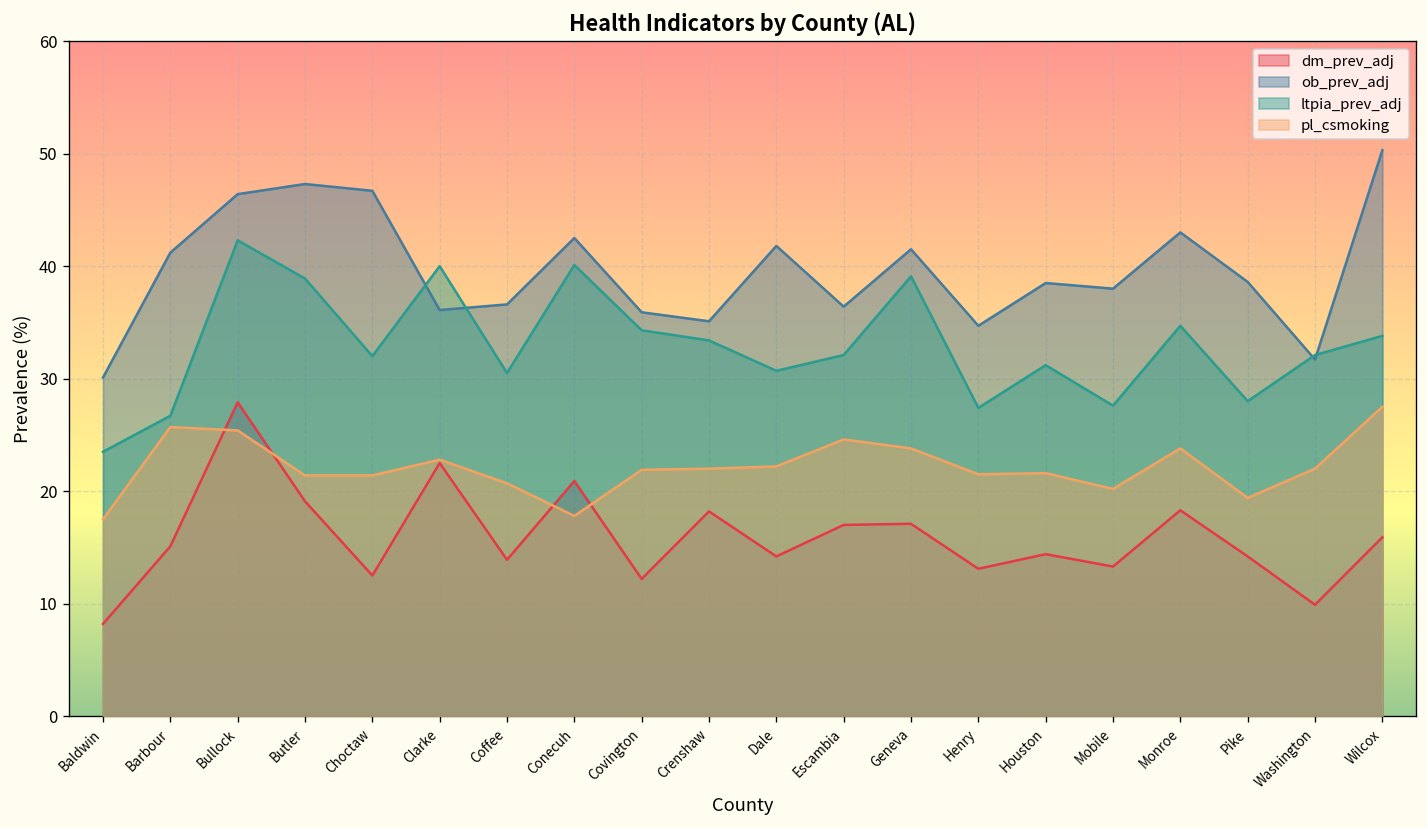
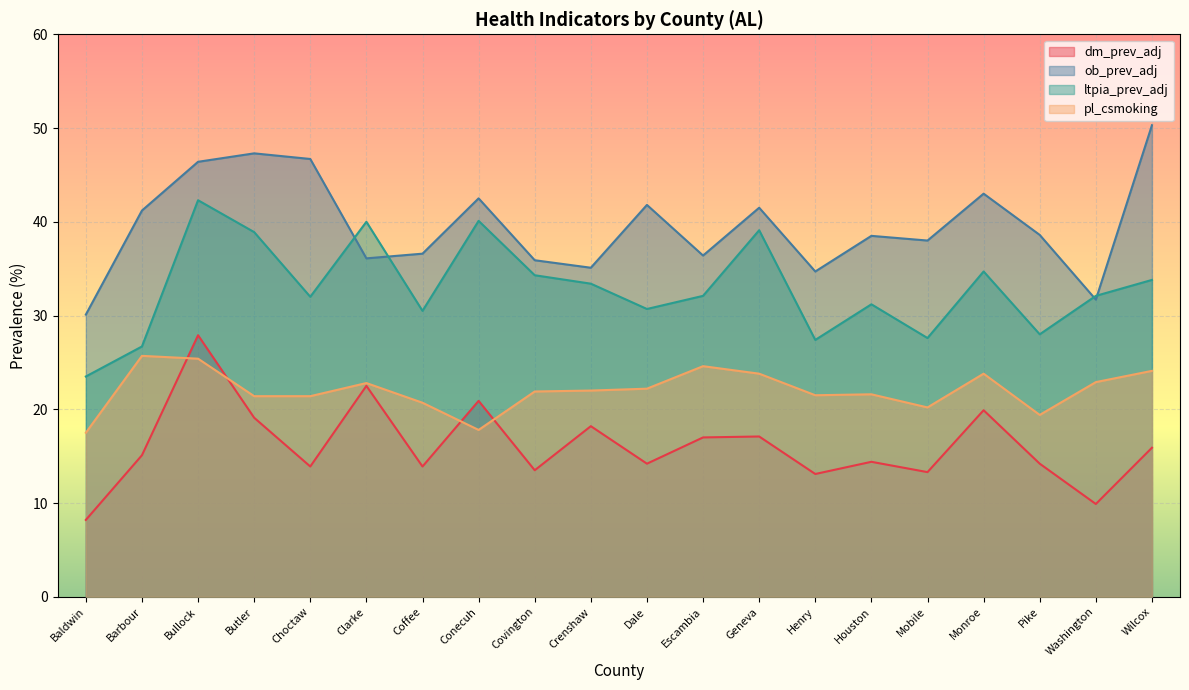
  {
    "dm_prev_adj": {
      "Baldwin": 8,
      "Barbour": 15,
      "Bullock": 28,
      "Butler": 19,
-     "Choctaw": 13,
+     "Choctaw": 14,
      "Clarke": 23,
      "Coffee": 14,
      "Conecuh": 21,
-     "Covington": 12,
+     "Covington": 14,
      "Crenshaw": 18,
      "Dale": 14,
      "Escambia": 17,
      "Geneva": 17,
      "Henry": 13,
      "Houston": 14,
      "Mobile": 13,
-     "Monroe": 18,
+     "Monroe": 20,
      "Pike": 14,
      "Washington": 10,
      "Wilcox": 16
    },
    "pl_csmoking": {
      "Baldwin": 18,
      "Barbour": 26,
      "Bullock": 25,
      "Butler": 21,
      "Choctaw": 21,
      "Clarke": 23,
      "Coffee": 21,
      "Conecuh": 18,
      "Covington": 22,
      "Crenshaw": 22,
      "Dale": 22,
      "Escambia": 25,
      "Geneva": 24,
      "Henry": 22,
      "Houston": 22,
      "Mobile": 20,
      "Monroe": 24,
      "Pike": 19,
-     "Washington": 22,
-     "Wilcox": 28
+     "Washington": 23,
+     "Wilcox": 24
    }
  }
